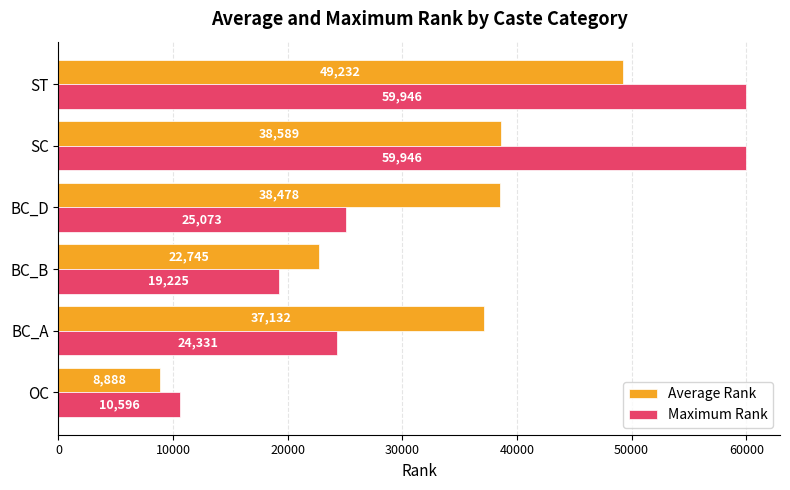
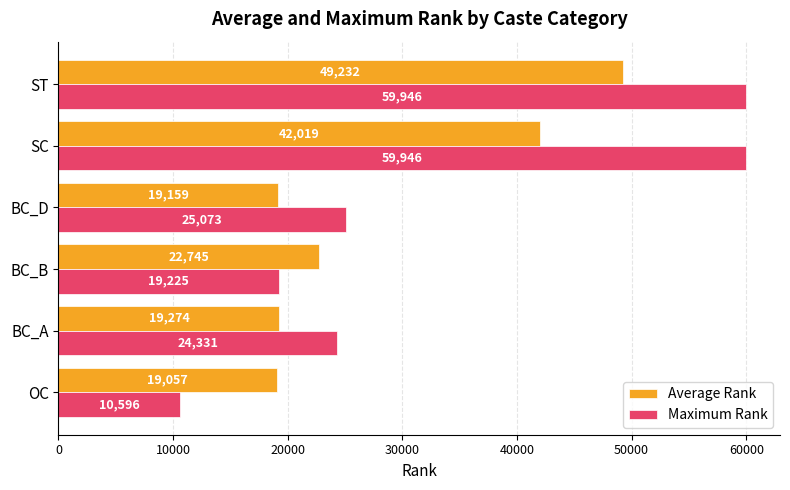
  {
    "Average Rank": {
      "ST": "49,232",
-     "SC": "38,589",
-     "BC_D": "38,478",
+     "SC": "42,019",
+     "BC_D": "19,159",
      "BC_B": "22,745",
-     "BC_A": "37,132",
-     "OC": "8,888"
+     "BC_A": "19,274",
+     "OC": "19,057"
    },
    "Maximum Rank": {
      "ST": "59,946",
      "SC": "59,946",
      "BC_D": "25,073",
      "BC_B": "19,225",
      "BC_A": "24,331",
      "OC": "10,596"
    }
  }
